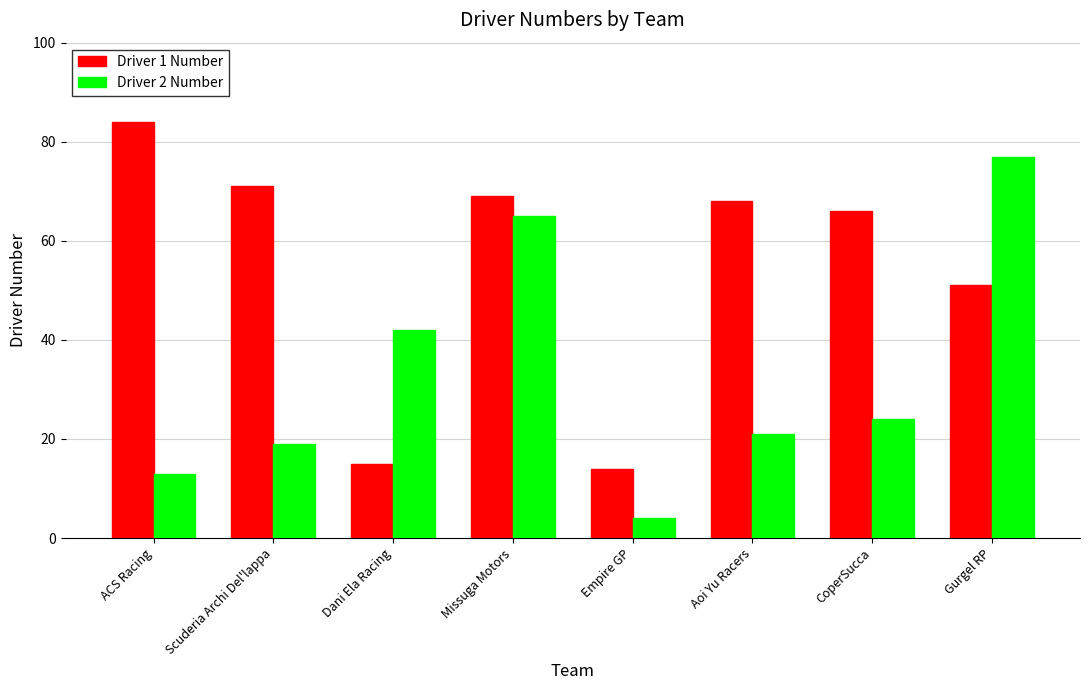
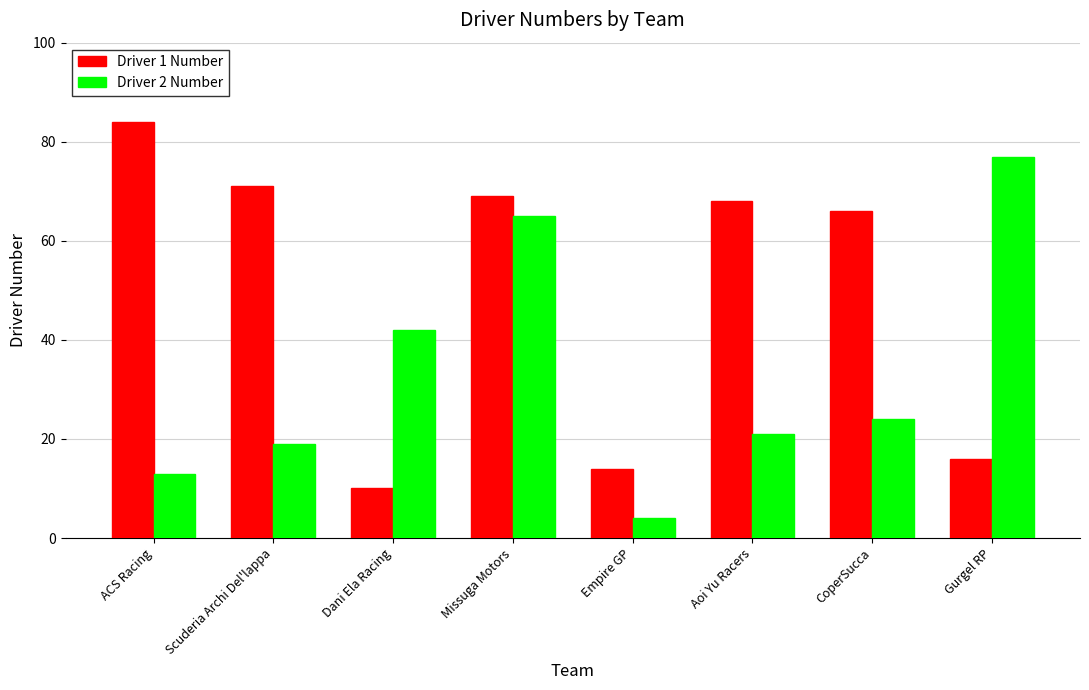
  {
    "Driver 1 Number": {
      "ACS Racing": 84,
      "Scuderia Archi Del'lappa": 71,
-     "Dani Ela Racing": 15,
+     "Dani Ela Racing": 10,
      "Missuga Motors": 69,
      "Empire GP": 14,
      "Aoi Yu Racers": 68,
      "CoperSucca": 66,
-     "Gurgel RP": 51
+     "Gurgel RP": 16
    },
    "Driver 2 Number": {
      "ACS Racing": 13,
      "Scuderia Archi Del'lappa": 19,
      "Dani Ela Racing": 42,
      "Missuga Motors": 65,
      "Empire GP": 4,
      "Aoi Yu Racers": 21,
      "CoperSucca": 24,
      "Gurgel RP": 77
    }
  }
